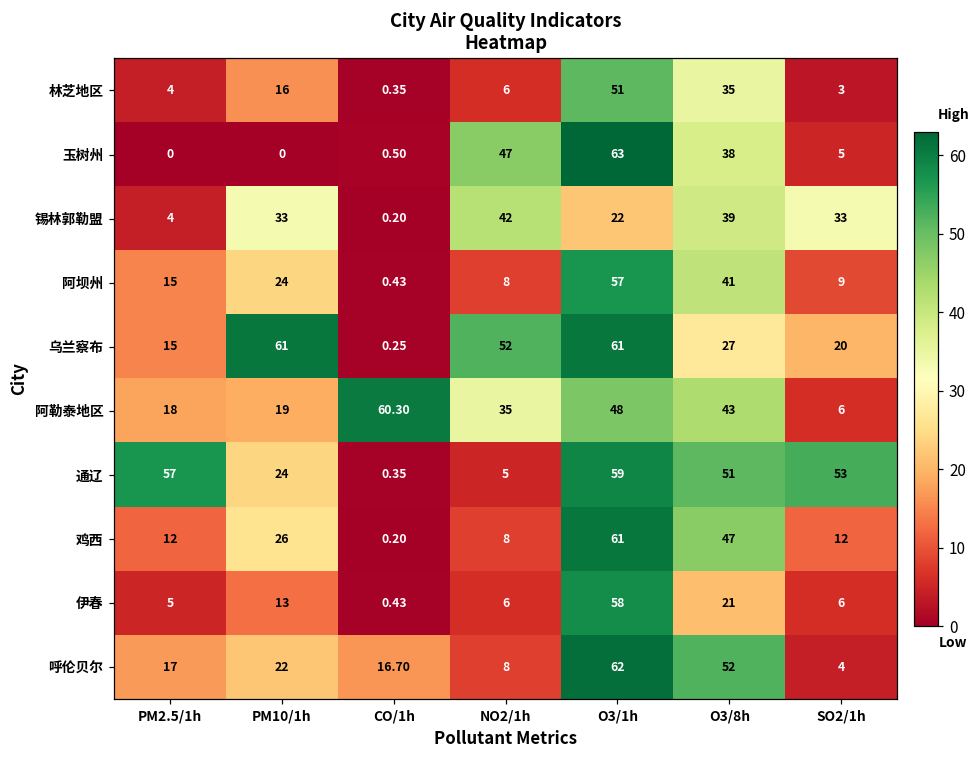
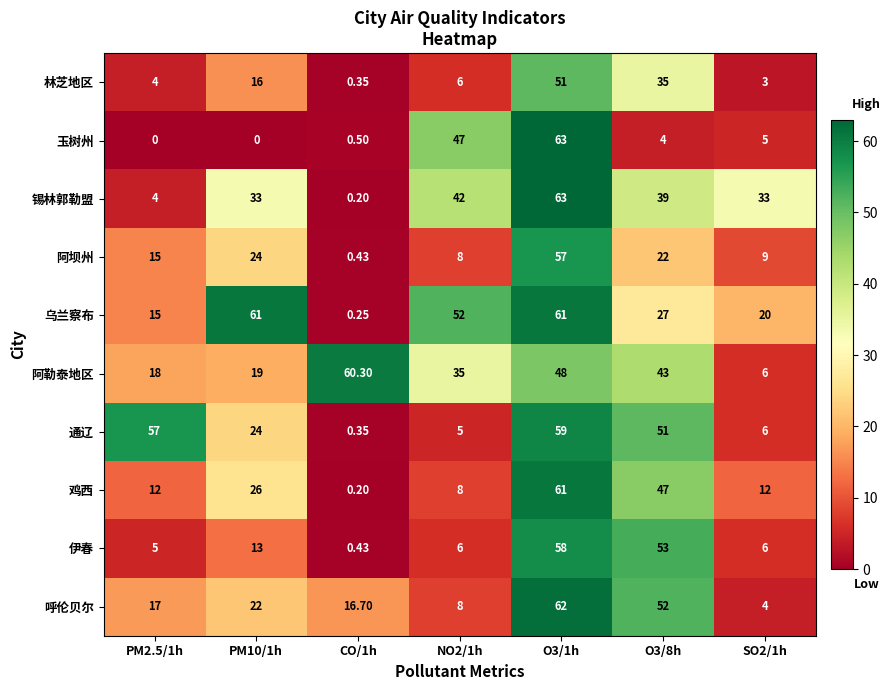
  {
    "林芝地区": {
      "PM2.5/1h": 4,
      "PM10/1h": 16,
      "CO/1h": 0.35,
      "NO2/1h": 6,
      "O3/1h": 51,
      "O3/8h": 35,
      "SO2/1h": 3
    },
    "玉树州": {
      "PM2.5/1h": 0,
      "PM10/1h": 0,
      "CO/1h": 0.50,
      "NO2/1h": 47,
      "O3/1h": 63,
-     "O3/8h": 38,
+     "O3/8h": 4,
      "SO2/1h": 5
    },
    "锡林郭勒盟": {
      "PM2.5/1h": 4,
      "PM10/1h": 33,
      "CO/1h": 0.20,
      "NO2/1h": 42,
-     "O3/1h": 22,
+     "O3/1h": 63,
      "O3/8h": 39,
      "SO2/1h": 33
    },
    "阿坝州": {
      "PM2.5/1h": 15,
      "PM10/1h": 24,
      "CO/1h": 0.43,
      "NO2/1h": 8,
      "O3/1h": 57,
-     "O3/8h": 41,
+     "O3/8h": 22,
      "SO2/1h": 9
    },
    "乌兰察布": {
      "PM2.5/1h": 15,
      "PM10/1h": 61,
      "CO/1h": 0.25,
      "NO2/1h": 52,
      "O3/1h": 61,
      "O3/8h": 27,
      "SO2/1h": 20
    },
    "阿勒泰地区": {
      "PM2.5/1h": 18,
      "PM10/1h": 19,
      "CO/1h": 60.30,
      "NO2/1h": 35,
      "O3/1h": 48,
      "O3/8h": 43,
      "SO2/1h": 6
    },
    "通辽": {
      "PM2.5/1h": 57,
      "PM10/1h": 24,
      "CO/1h": 0.35,
      "NO2/1h": 5,
      "O3/1h": 59,
      "O3/8h": 51,
-     "SO2/1h": 53
+     "SO2/1h": 6
    },
    "鸡西": {
      "PM2.5/1h": 12,
      "PM10/1h": 26,
      "CO/1h": 0.20,
      "NO2/1h": 8,
      "O3/1h": 61,
      "O3/8h": 47,
      "SO2/1h": 12
    },
    "伊春": {
      "PM2.5/1h": 5,
      "PM10/1h": 13,
      "CO/1h": 0.43,
      "NO2/1h": 6,
      "O3/1h": 58,
-     "O3/8h": 21,
+     "O3/8h": 53,
      "SO2/1h": 6
    },
    "呼伦贝尔": {
      "PM2.5/1h": 17,
      "PM10/1h": 22,
      "CO/1h": 16.70,
      "NO2/1h": 8,
      "O3/1h": 62,
      "O3/8h": 52,
      "SO2/1h": 4
    }
  }
